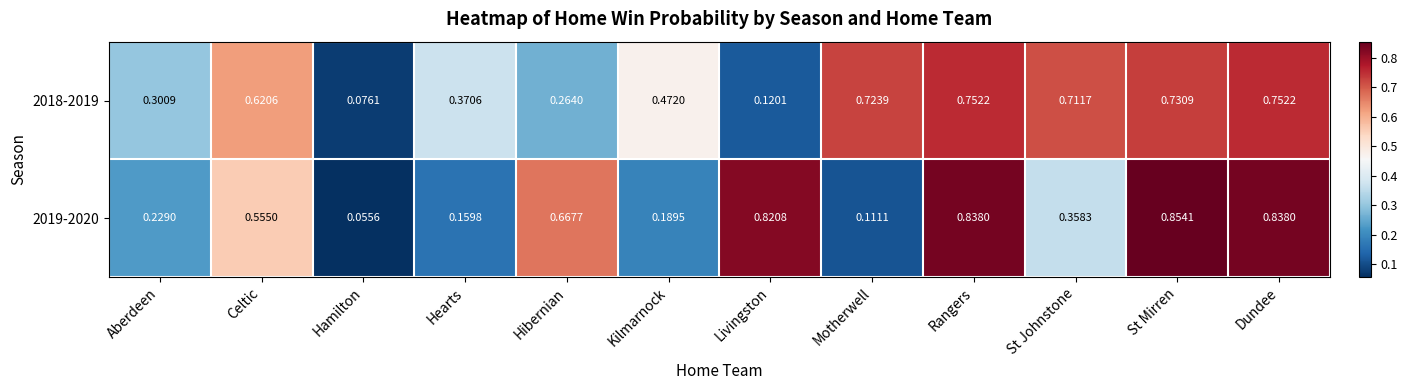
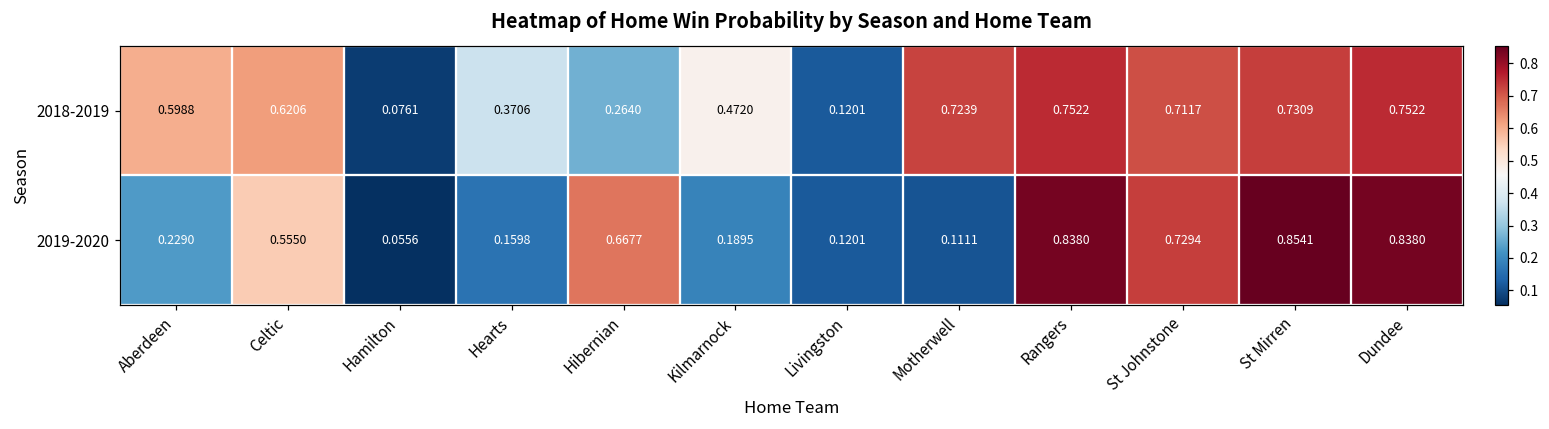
  {
    "2018-2019": {
-     "Aberdeen": 0.3009,
+     "Aberdeen": 0.5988,
      "Celtic": 0.6206,
      "Hamilton": 0.0761,
      "Hearts": 0.3706,
      "Hibernian": 0.2640,
      "Kilmarnock": 0.4720,
      "Livingston": 0.1201,
      "Motherwell": 0.7239,
      "Rangers": 0.7522,
      "St Johnstone": 0.7117,
      "St Mirren": 0.7309,
      "Dundee": 0.7522
    },
    "2019-2020": {
      "Aberdeen": 0.2290,
      "Celtic": 0.5550,
      "Hamilton": 0.0556,
      "Hearts": 0.1598,
      "Hibernian": 0.6677,
      "Kilmarnock": 0.1895,
-     "Livingston": 0.8208,
+     "Livingston": 0.1201,
      "Motherwell": 0.1111,
      "Rangers": 0.8380,
-     "St Johnstone": 0.3583,
+     "St Johnstone": 0.7294,
      "St Mirren": 0.8541,
      "Dundee": 0.8380
    }
  }
